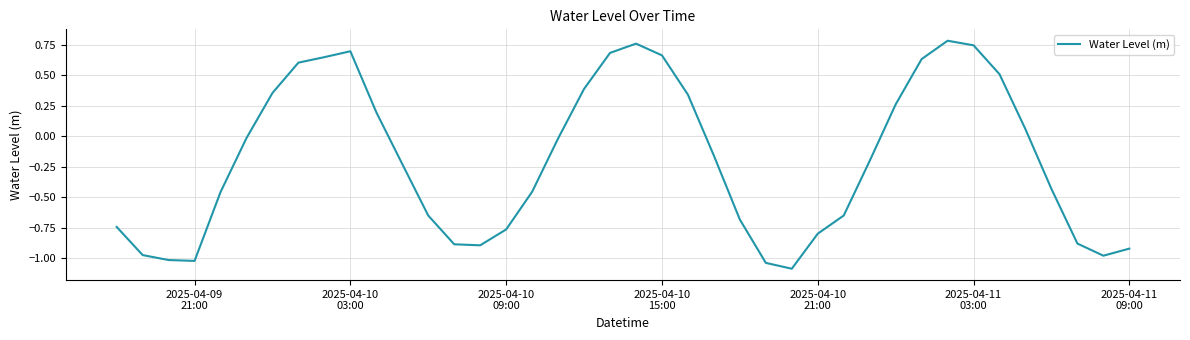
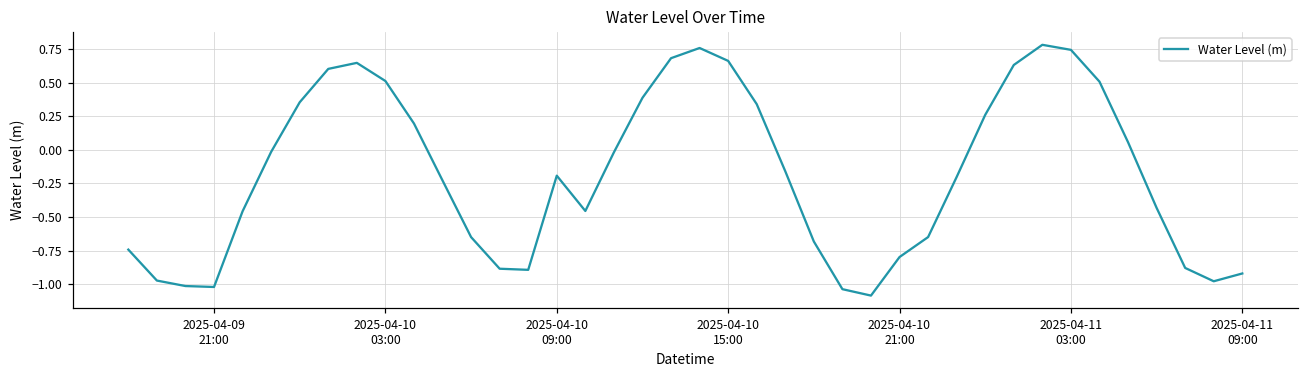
  {
    "2025-04-09 21:00": -1.02,
-   "2025-04-10 03:00": 0.70,
-   "2025-04-10 09:00": -0.76,
+   "2025-04-10 03:00": 0.51,
+   "2025-04-10 09:00": -0.19,
    "2025-04-10 15:00": 0.66,
    "2025-04-10 21:00": -0.80,
    "2025-04-11 03:00": 0.74,
    "2025-04-11 09:00": -0.92
  }
